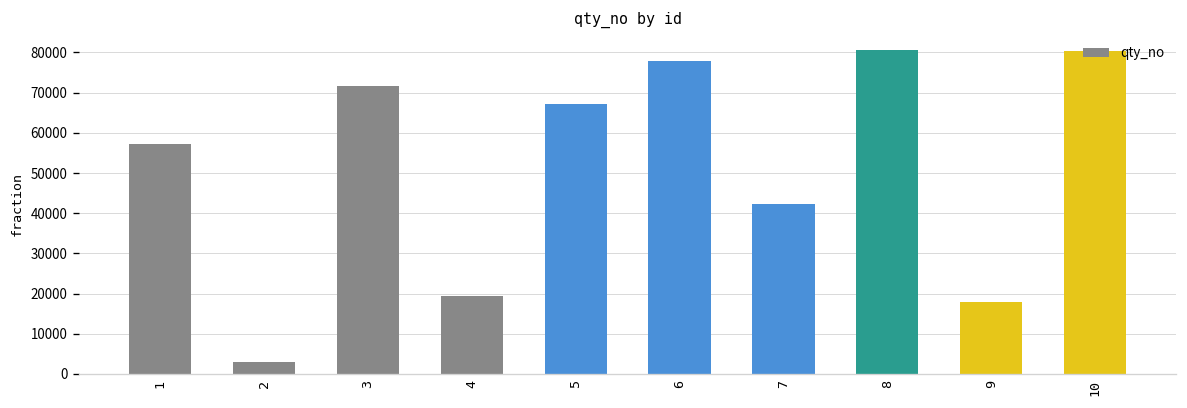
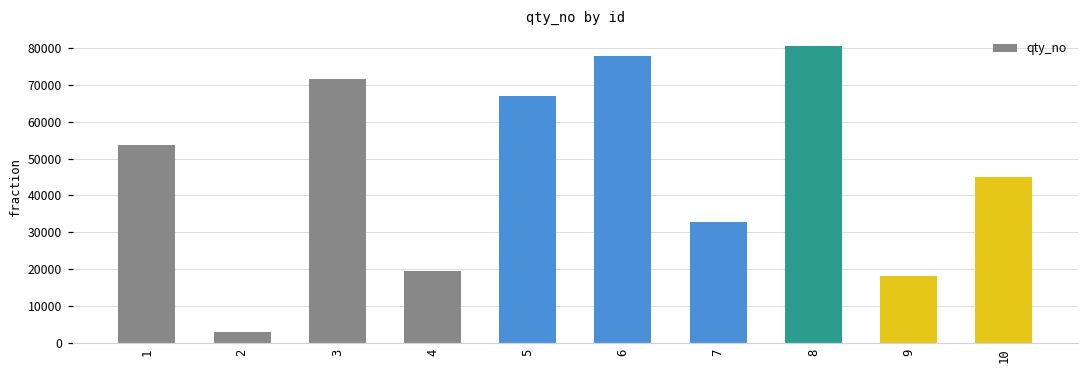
  {
-   "1": 57000,
+   "1": 54000,
    "2": 3000,
    "3": 72000,
    "4": 19000,
    "5": 67000,
    "6": 78000,
-   "7": 42000,
+   "7": 33000,
    "8": 81000,
    "9": 18000,
-   "10": 80000
+   "10": 45000
  }
